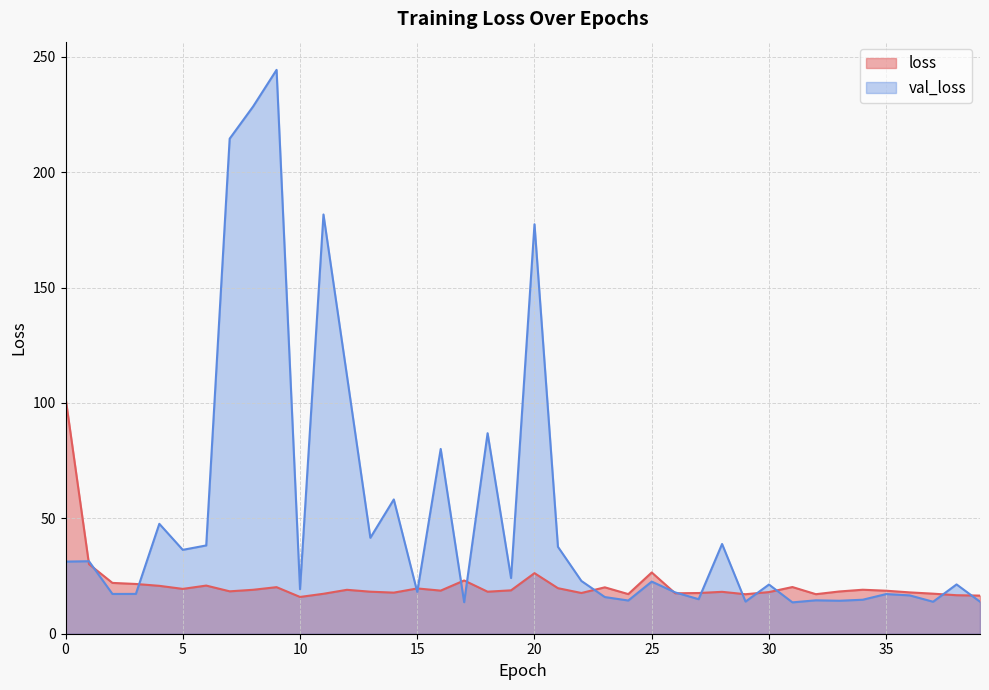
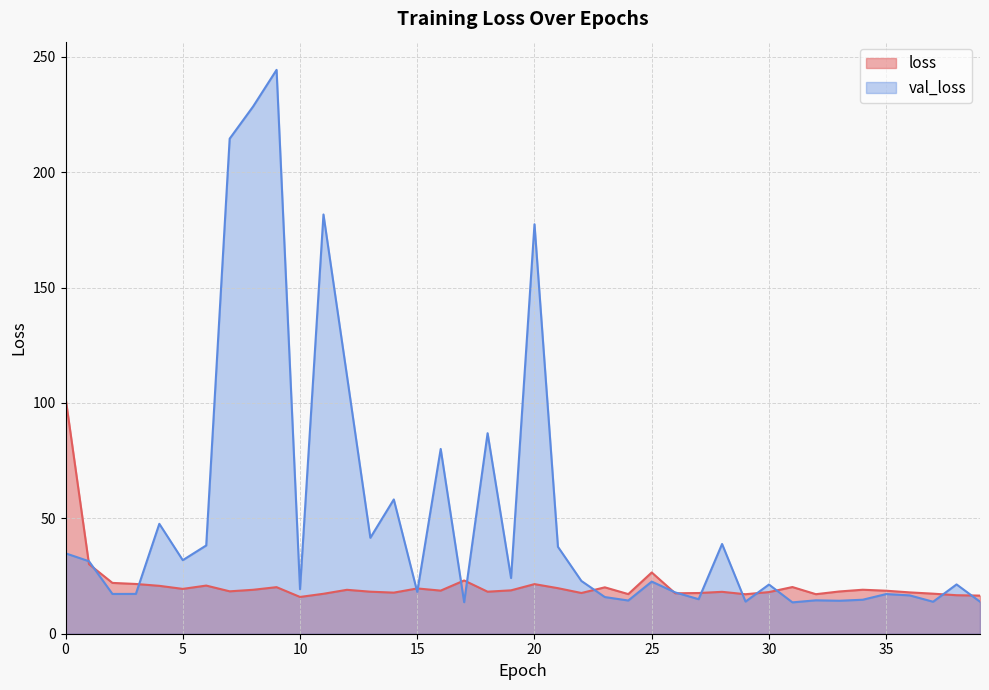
  {
    "loss": {
      "0": 102,
      "5": 19,
      "10": 16,
      "15": 20,
-     "20": 26,
+     "20": 21,
      "25": 27,
      "30": 18,
      "35": 19
    },
    "val_loss": {
-     "0": 31,
-     "5": 36,
+     "0": 35,
+     "5": 32,
      "10": 19,
      "15": 18,
      "20": 177,
      "25": 23,
      "30": 21,
      "35": 17
    }
  }
